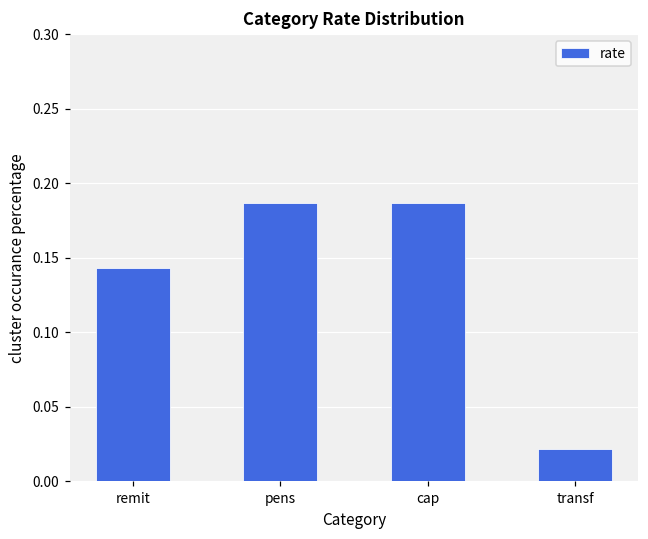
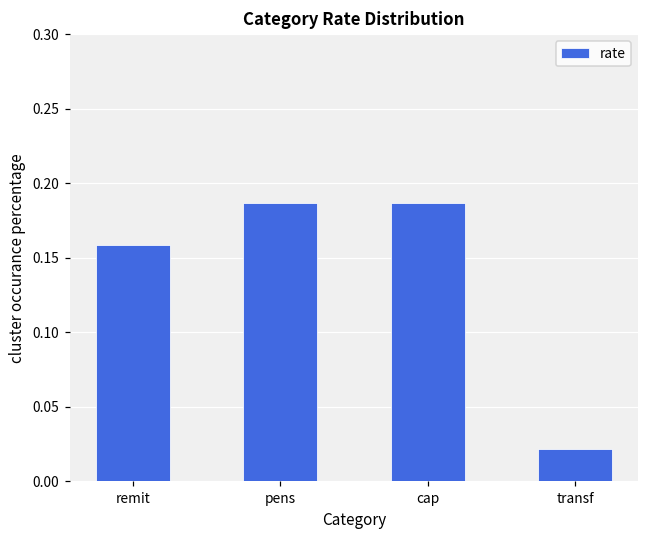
  {
-   "remit": 0.143,
+   "remit": 0.158,
    "pens": 0.187,
    "cap": 0.187,
    "transf": 0.022
  }
